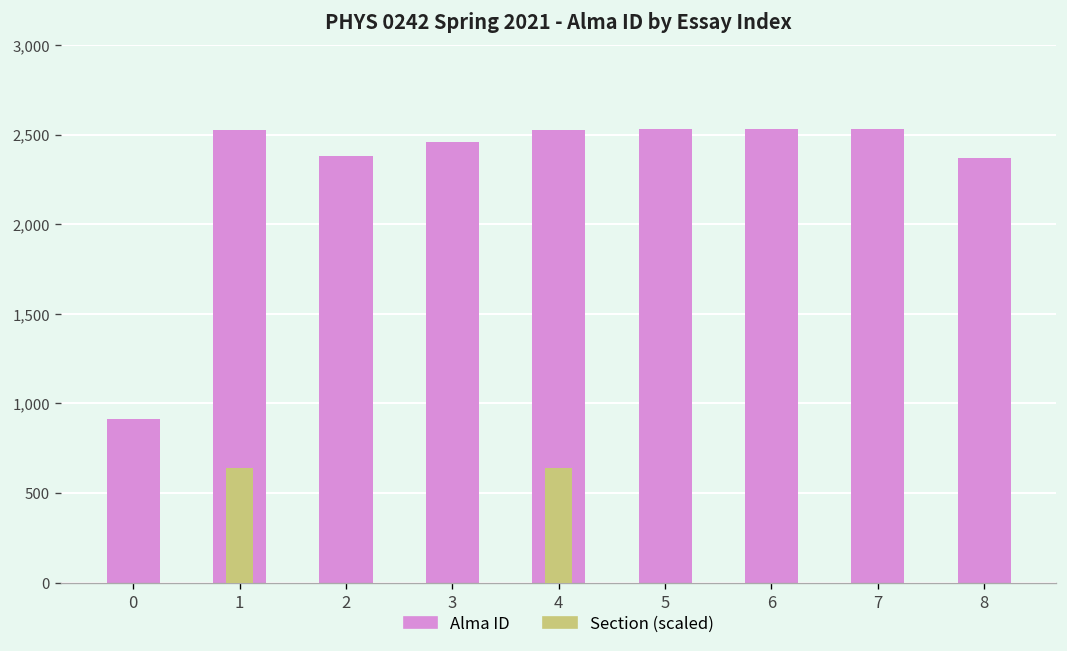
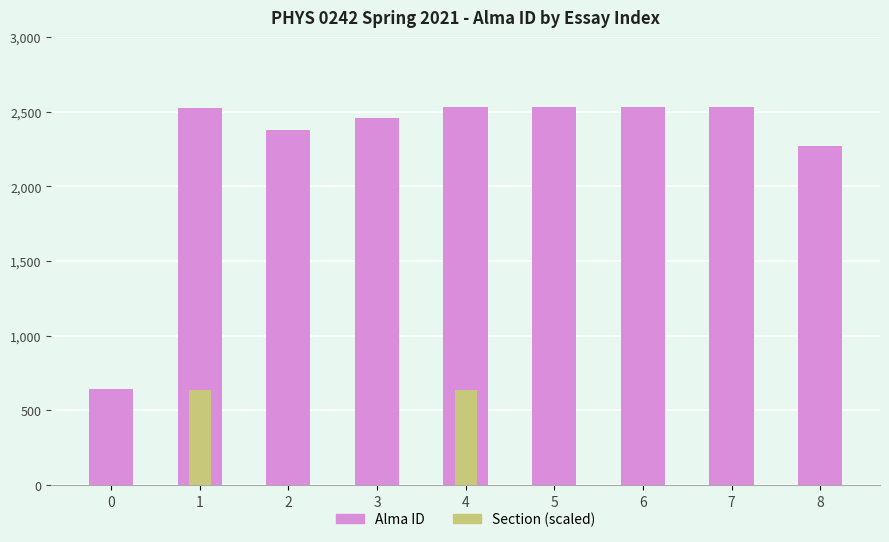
  {
-   "0": "910",
+   "0": "650",
    "2": "2,380",
    "3": "2,460",
    "5": "2,530",
    "6": "2,530",
    "7": "2,530",
-   "8": "2,370"
+   "8": "2,270"
  }
